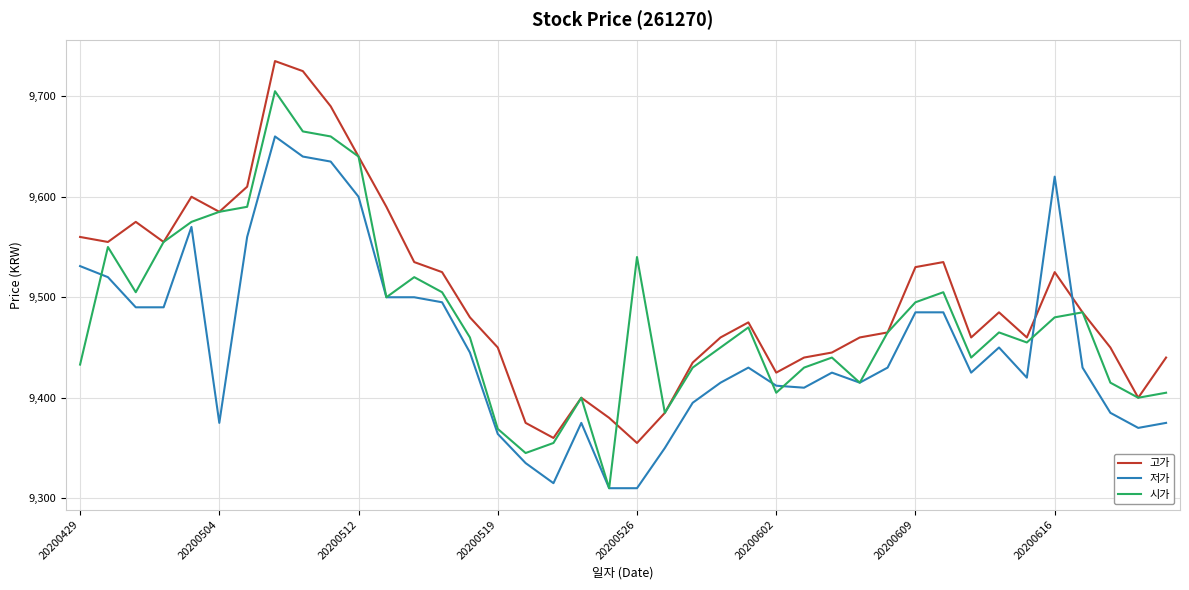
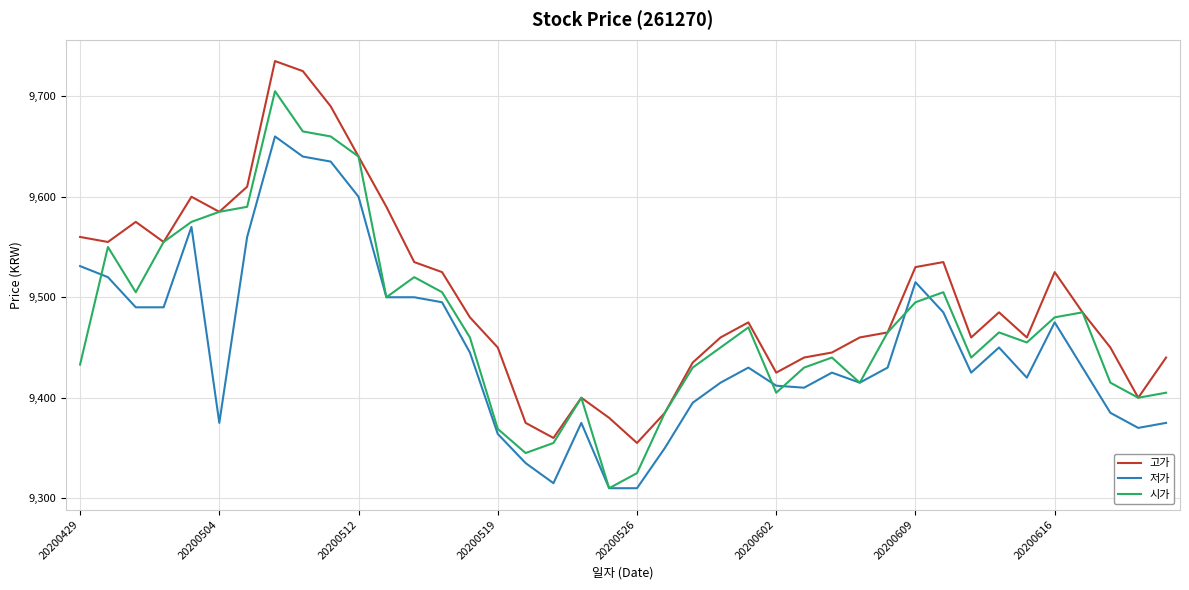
  {
    "고가": {
      "20200429": "9,560",
      "20200519": "9,450",
      "20200526": "9,355",
      "20200602": "9,425",
      "20200609": "9,530",
      "20200616": "9,525"
    },
    "저가": {
      "20200429": "9,531",
      "20200504": "9,375",
      "20200512": "9,600",
      "20200519": "9,364",
      "20200526": "9,310",
      "20200602": "9,412",
-     "20200609": "9,485",
-     "20200616": "9,620"
+     "20200609": "9,515",
+     "20200616": "9,475"
    },
    "시가": {
      "20200429": "9,433",
      "20200519": "9,369",
-     "20200526": "9,540",
+     "20200526": "9,325",
      "20200602": "9,405",
      "20200609": "9,495",
      "20200616": "9,480"
    }
  }
